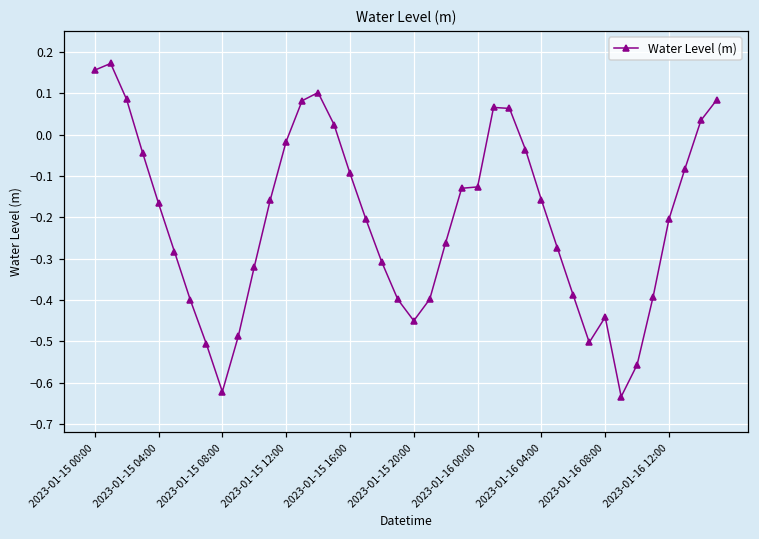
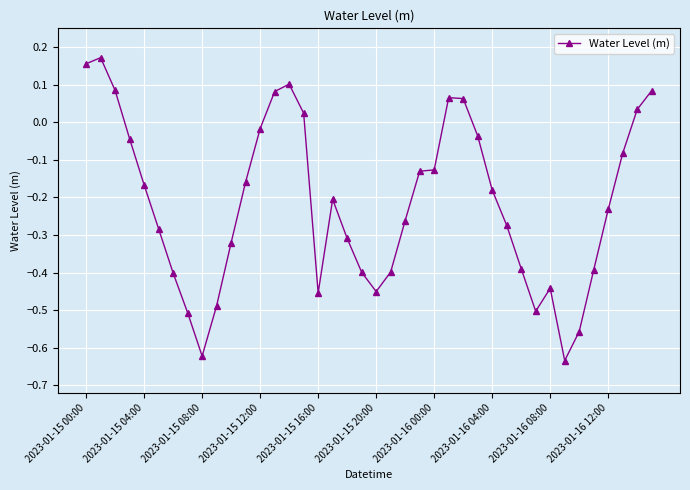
  {
    "2023-01-15 00:00": 0.16,
    "2023-01-15 04:00": -0.17,
    "2023-01-15 08:00": -0.62,
    "2023-01-15 12:00": -0.02,
-   "2023-01-15 16:00": -0.09,
+   "2023-01-15 16:00": -0.45,
    "2023-01-15 20:00": -0.45,
    "2023-01-16 00:00": -0.13,
-   "2023-01-16 04:00": -0.16,
+   "2023-01-16 04:00": -0.18,
    "2023-01-16 08:00": -0.44,
-   "2023-01-16 12:00": -0.20
+   "2023-01-16 12:00": -0.23
  }
